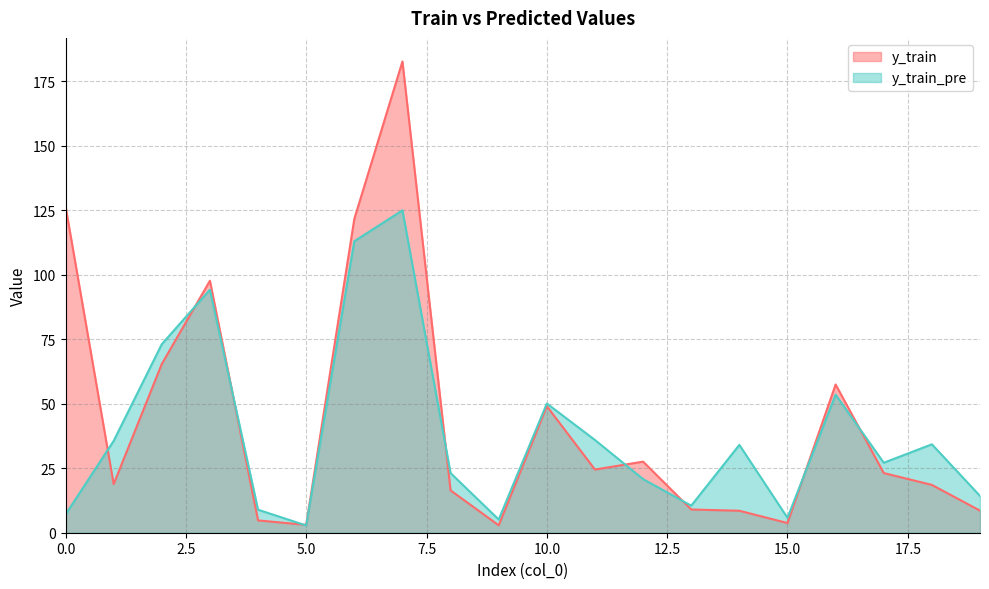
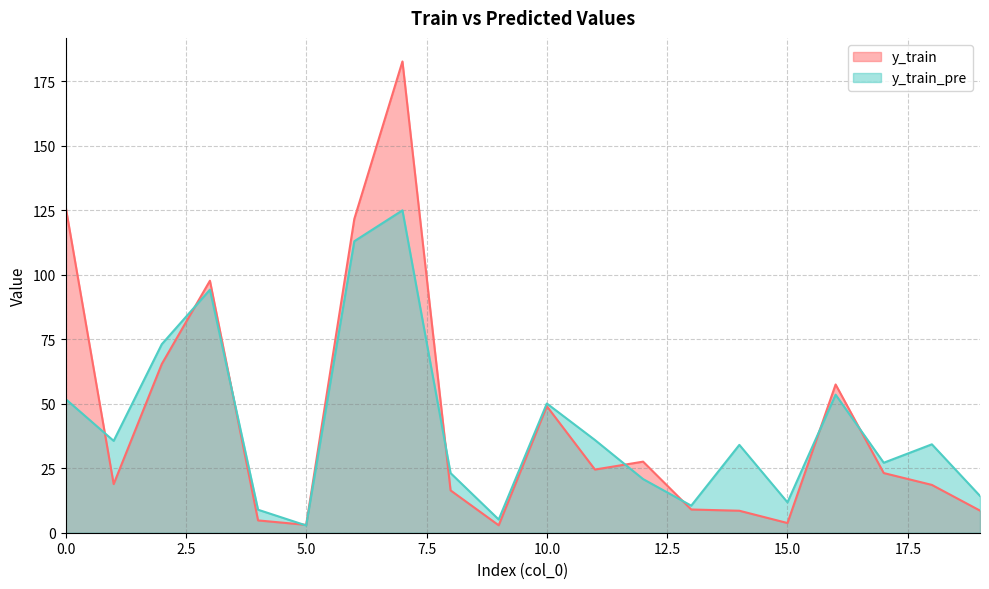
  {
    "y_train": {
      "0.0": 127,
      "10.0": 49,
      "15.0": 4
    },
    "y_train_pre": {
-     "0.0": 7,
+     "0.0": 52,
      "10.0": 50,
-     "15.0": 6
+     "15.0": 12
    }
  }
